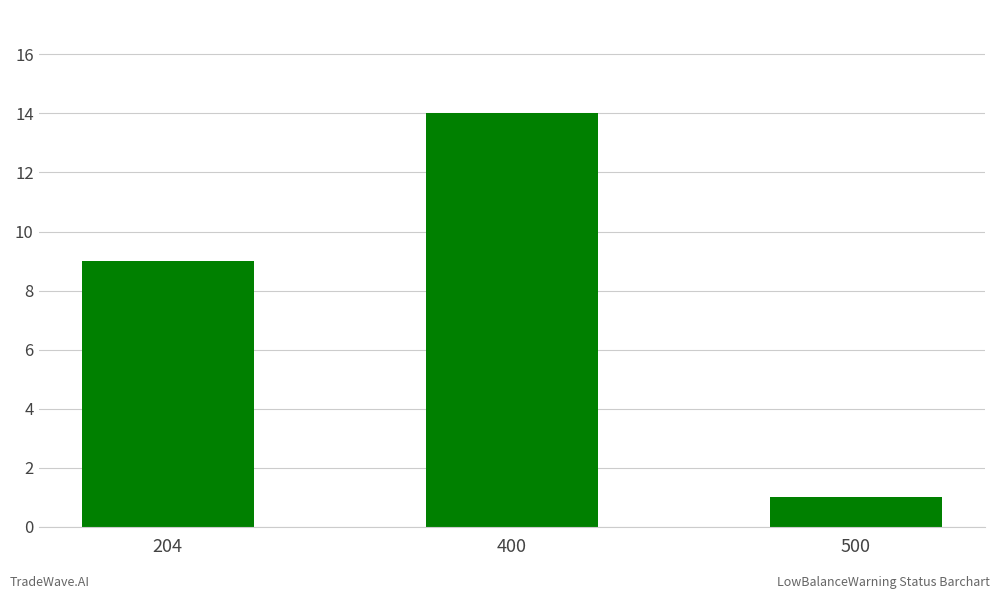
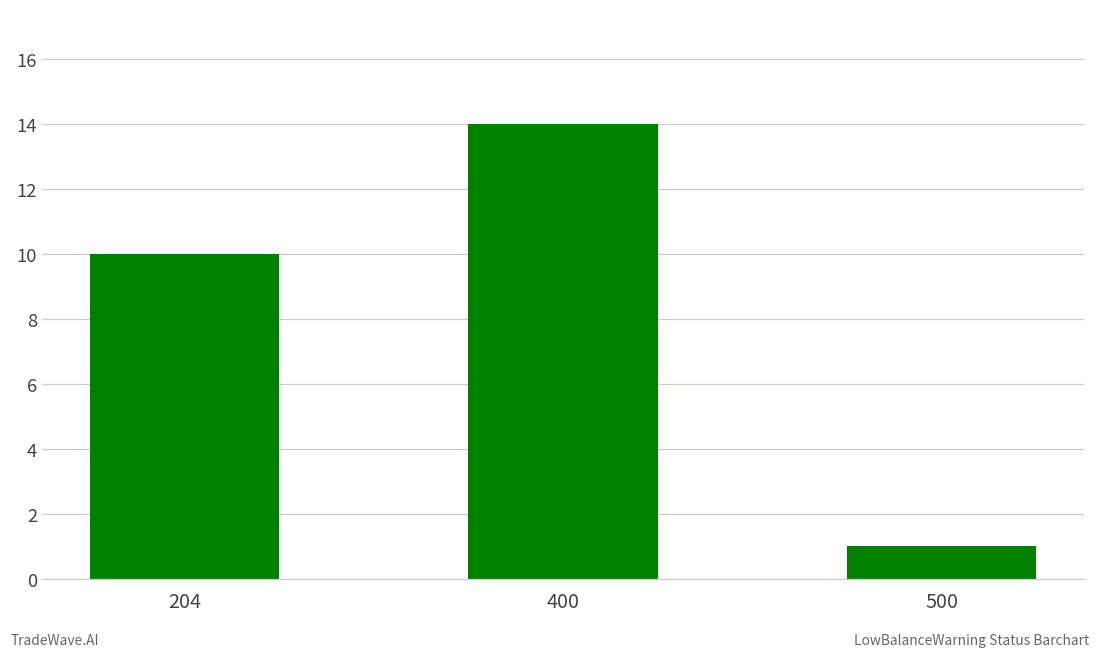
  {
-   "204": 9,
+   "204": 10,
    "400": 14,
    "500": 1
  }
